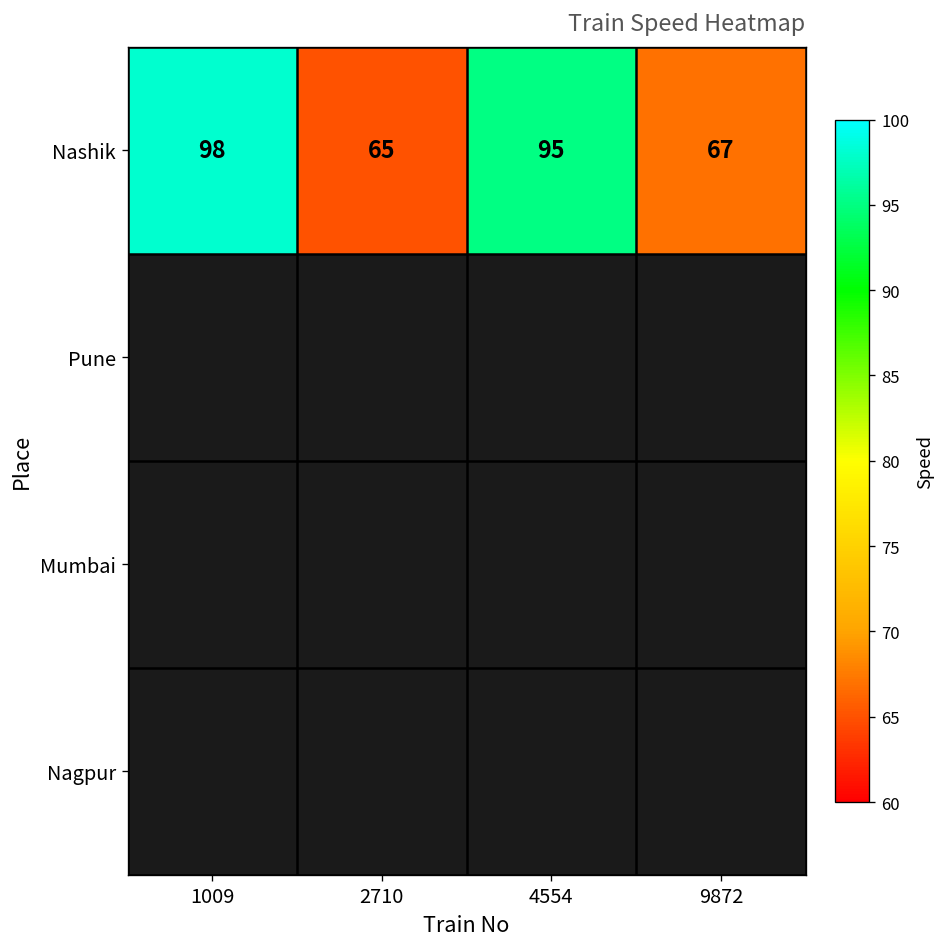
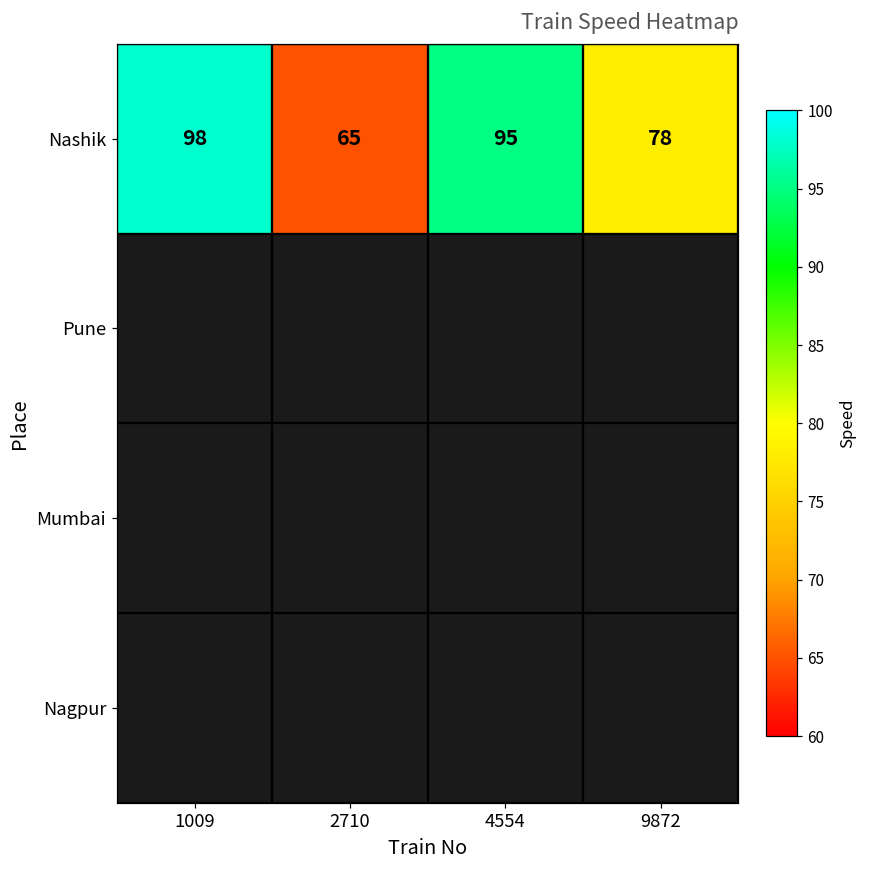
  {
    "Nashik": {
      "1009": 98,
      "2710": 65,
      "4554": 95,
-     "9872": 67
+     "9872": 78
    }
  }
